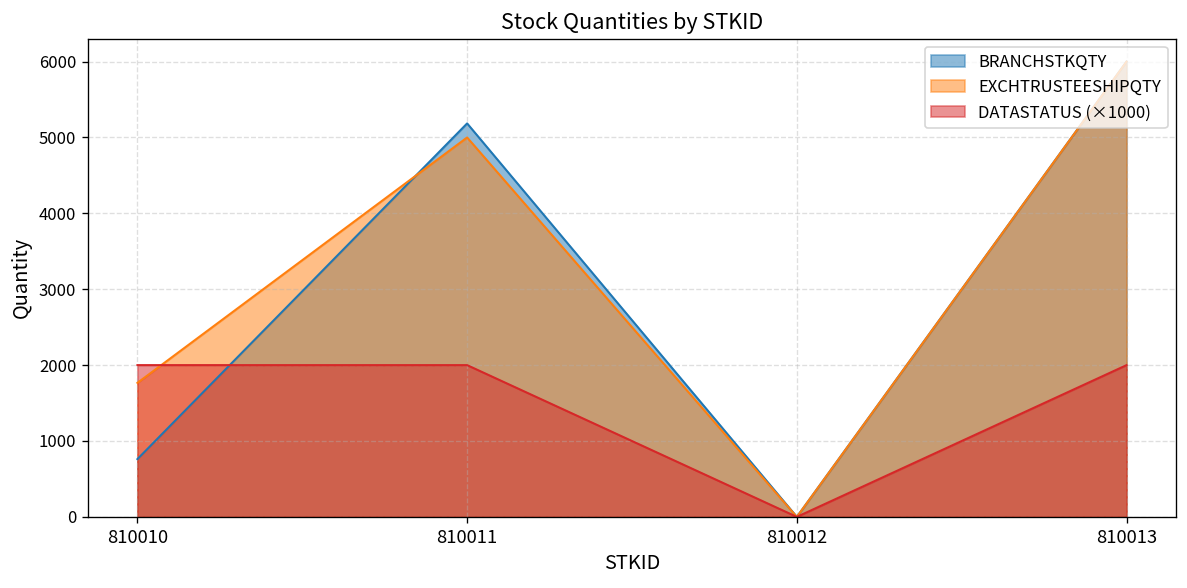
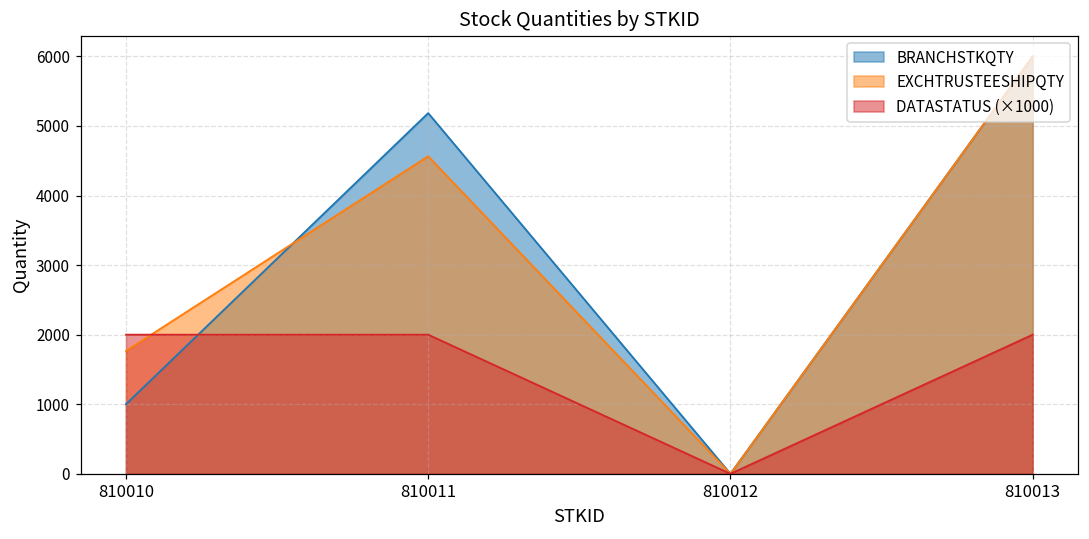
  {
    "BRANCHSTKQTY": {
-     "810010": 800,
+     "810010": 1000,
      "810011": 5200
    },
    "EXCHTRUSTEESHIPQTY": {
      "810010": 1800,
-     "810011": 5000
+     "810011": 4600
    },
    "DATASTATUS (×1000)": {
      "810010": 2000,
      "810011": 2000,
      "810013": 2000
    }
  }
